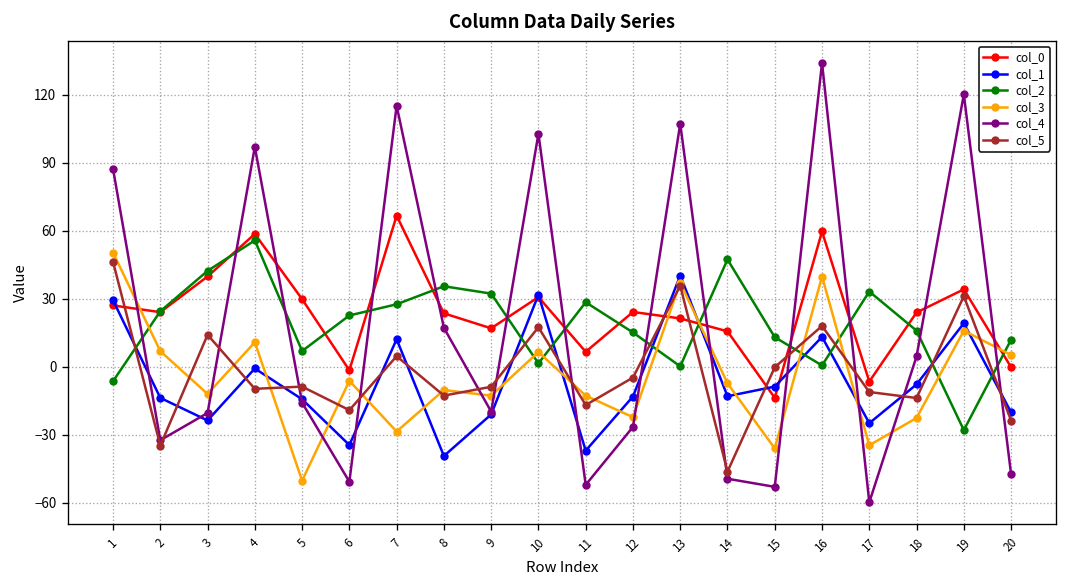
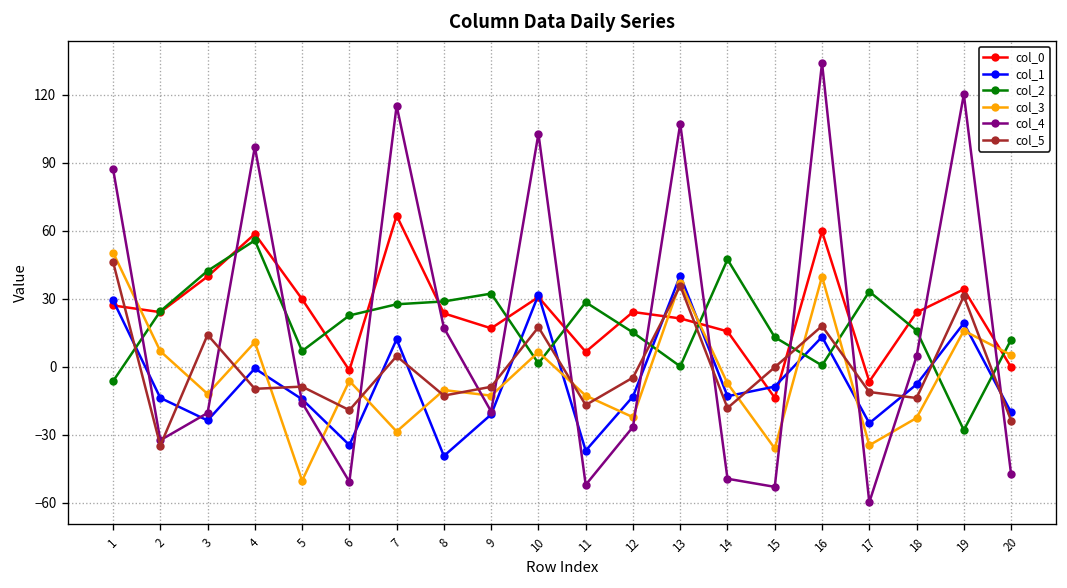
  {
    "col_0": {
      "1": 27,
      "3": 40,
      "4": 59,
      "5": 30,
      "6": -2,
      "7": 67,
      "8": 24,
      "9": 17,
      "11": 7,
      "12": 24,
      "13": 21,
      "14": 16,
      "15": -14,
      "16": 60,
      "17": -6,
      "18": 24,
      "19": 34,
      "20": 0
    },
    "col_1": {
      "1": 29,
      "2": -14,
      "3": -24,
      "4": -1,
      "5": -14,
      "6": -34,
      "7": 12,
      "8": -39,
      "11": -37,
      "12": -13,
      "13": 40,
      "14": -13,
      "15": -9,
      "16": 13,
      "17": -25,
      "18": -8,
      "19": 19,
      "20": -20
    },
    "col_2": {
      "1": -6,
      "3": 42,
      "4": 56,
      "5": 7,
      "6": 23,
      "7": 28,
-     "8": 36,
+     "8": 29,
      "9": 32,
      "10": 2,
      "11": 28,
      "12": 15,
      "13": 0,
      "14": 47,
      "15": 13,
      "16": 1,
      "17": 33,
      "18": 16,
      "19": -28,
      "20": 12
    },
    "col_3": {
      "1": 50,
      "2": 7,
      "3": -12,
      "4": 11,
      "5": -50,
      "6": -6,
      "7": -29,
      "8": -10,
      "9": -13,
      "10": 7,
      "11": -13,
      "12": -22,
      "13": 37,
      "14": -7,
      "15": -36,
      "16": 40,
      "17": -35,
      "18": -23,
      "19": 16,
      "20": 5
    },
    "col_4": {
      "1": 87,
      "2": -32,
      "3": -20,
      "4": 97,
      "5": -16,
      "6": -51,
      "7": 115,
      "8": 17,
      "10": 103,
      "11": -52,
      "12": -26,
      "13": 107,
      "14": -49,
      "15": -53,
      "16": 134,
      "17": -60,
      "18": 5,
      "19": 120,
      "20": -47
    },
    "col_5": {
      "1": 46,
      "2": -35,
      "3": 14,
      "4": -10,
      "5": -9,
      "6": -19,
      "7": 5,
      "8": -13,
      "9": -9,
      "10": 17,
      "11": -17,
      "12": -5,
      "13": 36,
-     "14": -46,
+     "14": -18,
      "15": 0,
      "16": 18,
      "17": -11,
      "18": -14,
      "19": 31,
      "20": -24
    }
  }
